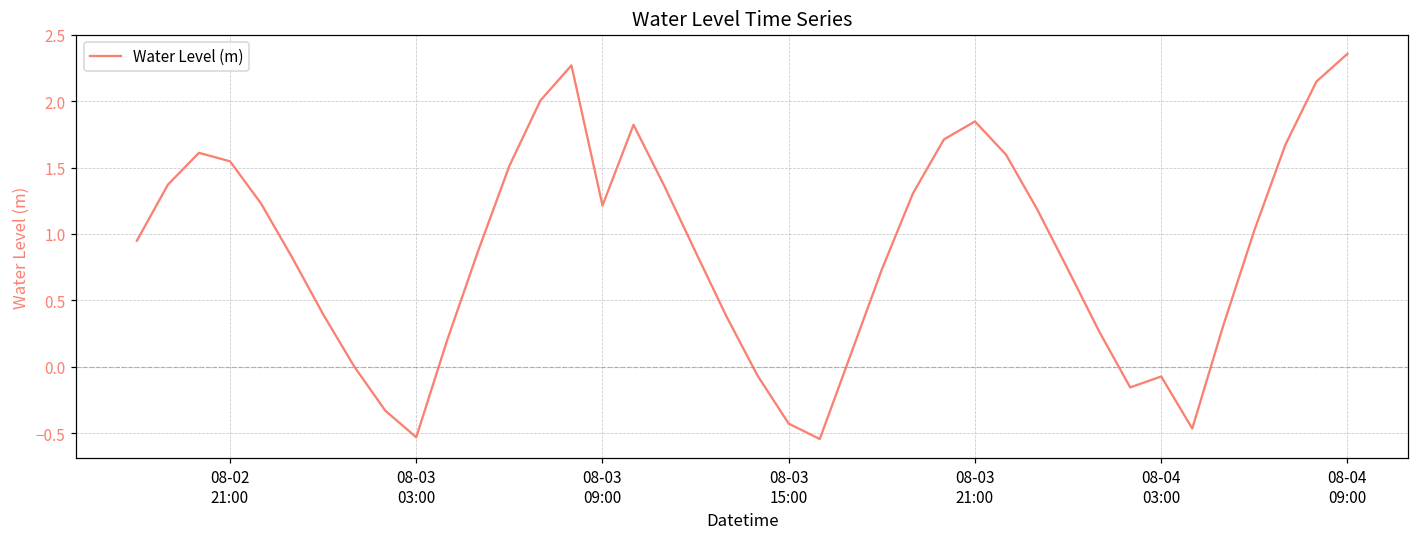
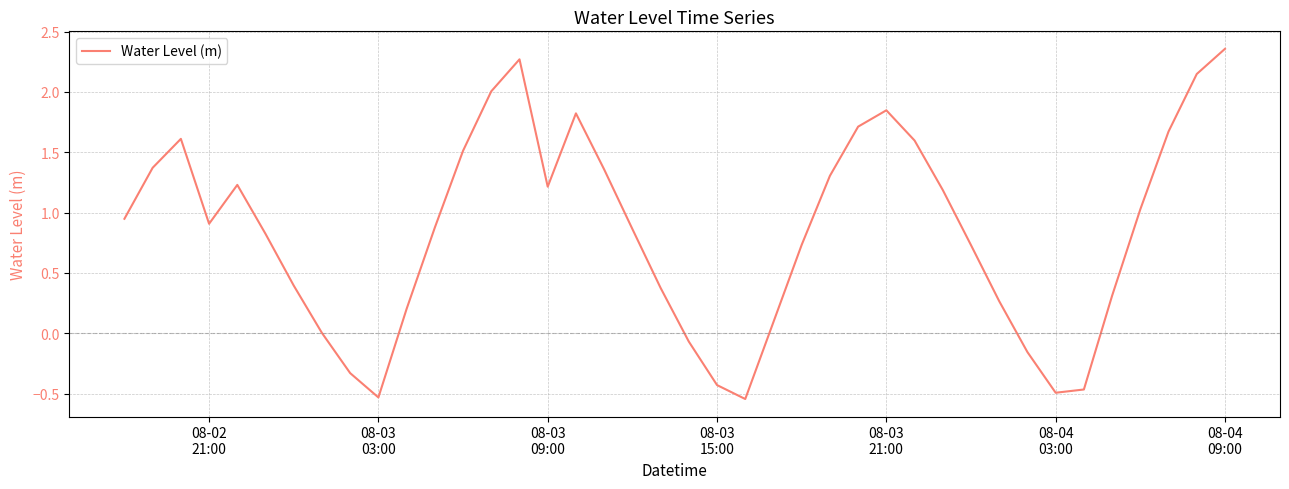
  {
-   "08-02 21:00": 1.55,
+   "08-02 21:00": 0.91,
    "08-03 03:00": -0.53,
    "08-03 09:00": 1.21,
    "08-03 15:00": -0.43,
    "08-03 21:00": 1.85,
-   "08-04 03:00": -0.07,
+   "08-04 03:00": -0.49,
    "08-04 09:00": 2.36
  }
